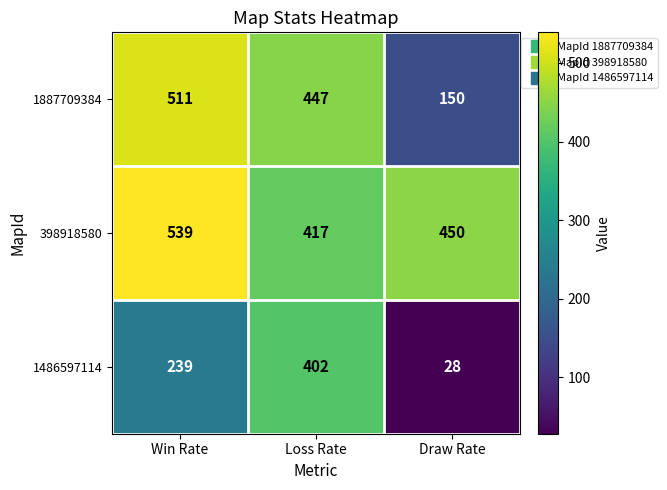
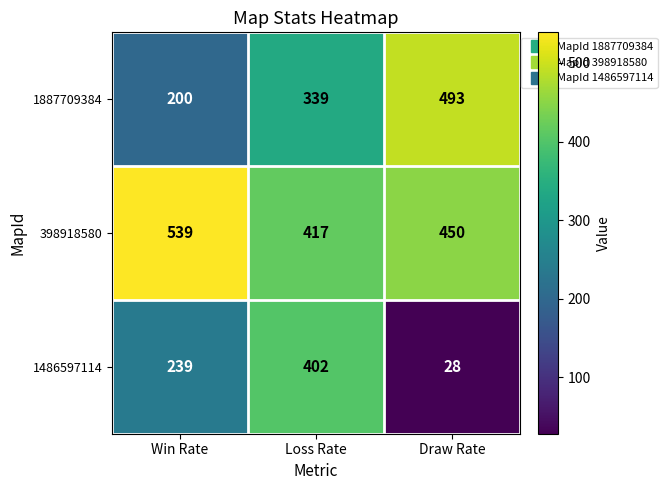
  {
    "1887709384": {
-     "Win Rate": 511,
-     "Loss Rate": 447,
-     "Draw Rate": 150
+     "Win Rate": 200,
+     "Loss Rate": 339,
+     "Draw Rate": 493
    },
    "398918580": {
      "Win Rate": 539,
      "Loss Rate": 417,
      "Draw Rate": 450
    },
    "1486597114": {
      "Win Rate": 239,
      "Loss Rate": 402,
      "Draw Rate": 28
    }
  }
